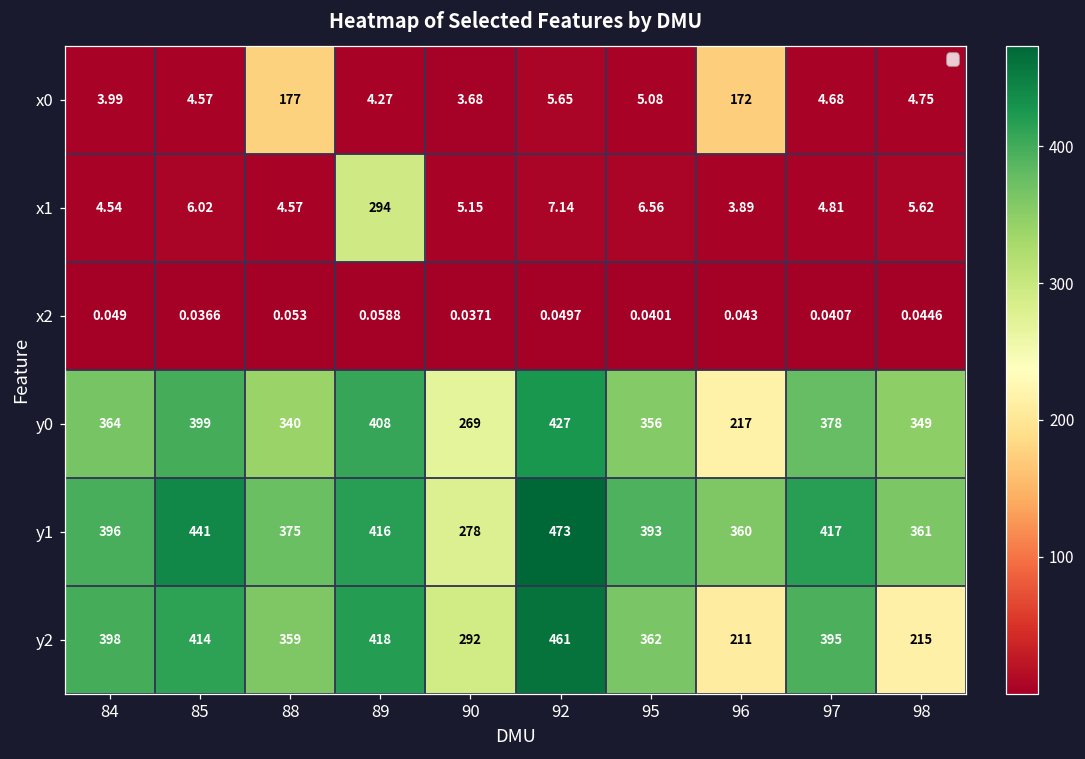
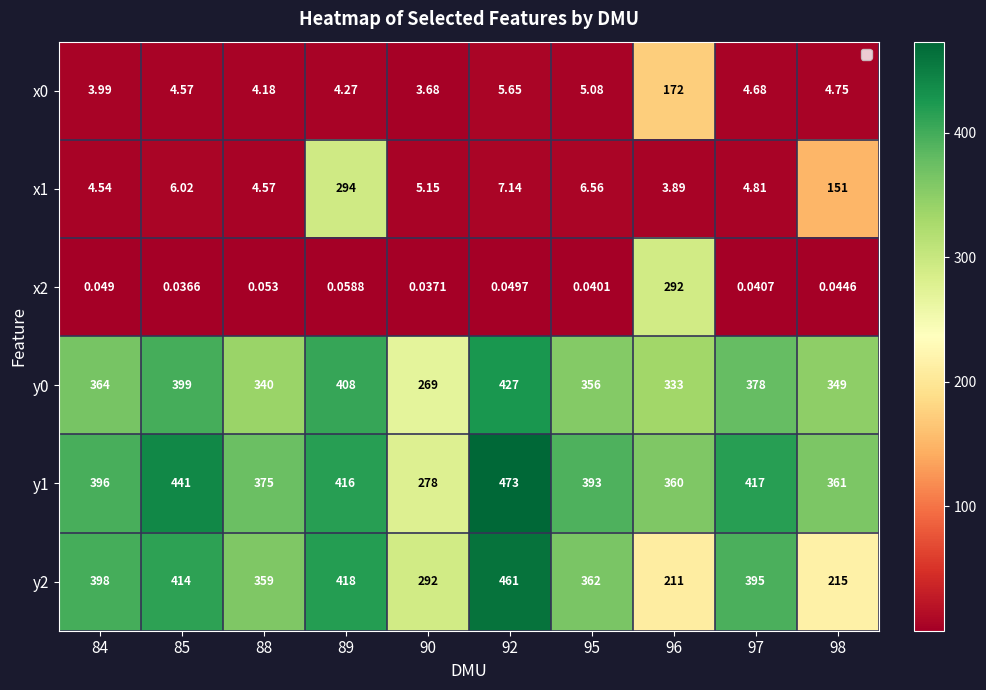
  {
    "x0": {
      "84": 3.99,
      "85": 4.57,
-     "88": 177,
+     "88": 4.18,
      "89": 4.27,
      "90": 3.68,
      "92": 5.65,
      "95": 5.08,
      "96": 172,
      "97": 4.68,
      "98": 4.75
    },
    "x1": {
      "84": 4.54,
      "85": 6.02,
      "88": 4.57,
      "89": 294,
      "90": 5.15,
      "92": 7.14,
      "95": 6.56,
      "96": 3.89,
      "97": 4.81,
-     "98": 5.62
+     "98": 151
    },
    "x2": {
      "84": 0.049,
      "85": 0.0366,
      "88": 0.053,
      "89": 0.0588,
      "90": 0.0371,
      "92": 0.0497,
      "95": 0.0401,
-     "96": 0.043,
+     "96": 292,
      "97": 0.0407,
      "98": 0.0446
    },
    "y0": {
      "84": 364,
      "85": 399,
      "88": 340,
      "89": 408,
      "90": 269,
      "92": 427,
      "95": 356,
-     "96": 217,
+     "96": 333,
      "97": 378,
      "98": 349
    },
    "y1": {
      "84": 396,
      "85": 441,
      "88": 375,
      "89": 416,
      "90": 278,
      "92": 473,
      "95": 393,
      "96": 360,
      "97": 417,
      "98": 361
    },
    "y2": {
      "84": 398,
      "85": 414,
      "88": 359,
      "89": 418,
      "90": 292,
      "92": 461,
      "95": 362,
      "96": 211,
      "97": 395,
      "98": 215
    }
  }
